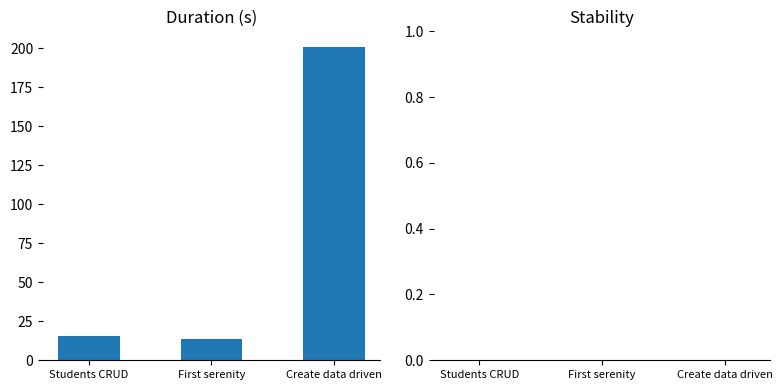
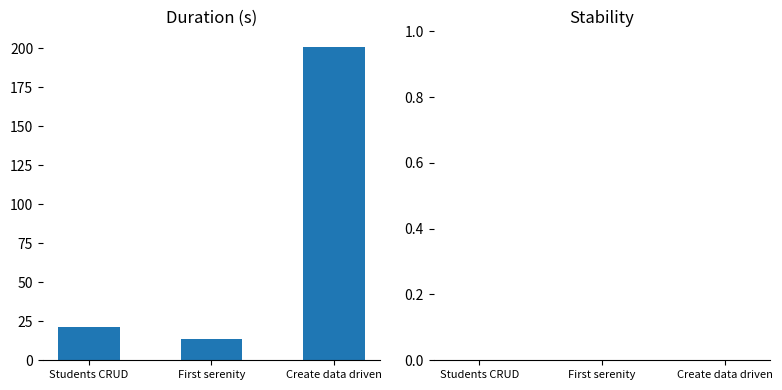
  {
    "Duration (s)": {
-     "Students CRUD": 15,
+     "Students CRUD": 22,
      "First serenity": 14,
      "Create data driven": 201
    },
    "Stability": {
      "Students CRUD": 0.00,
      "First serenity": 0.00,
      "Create data driven": 0.00
    }
  }
